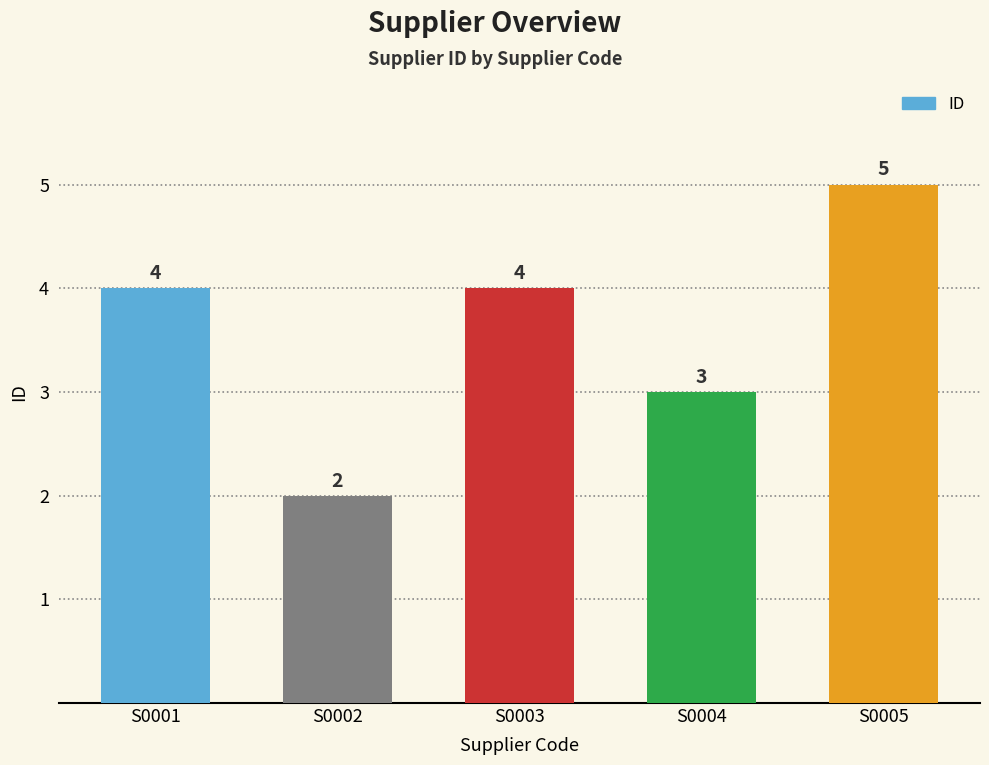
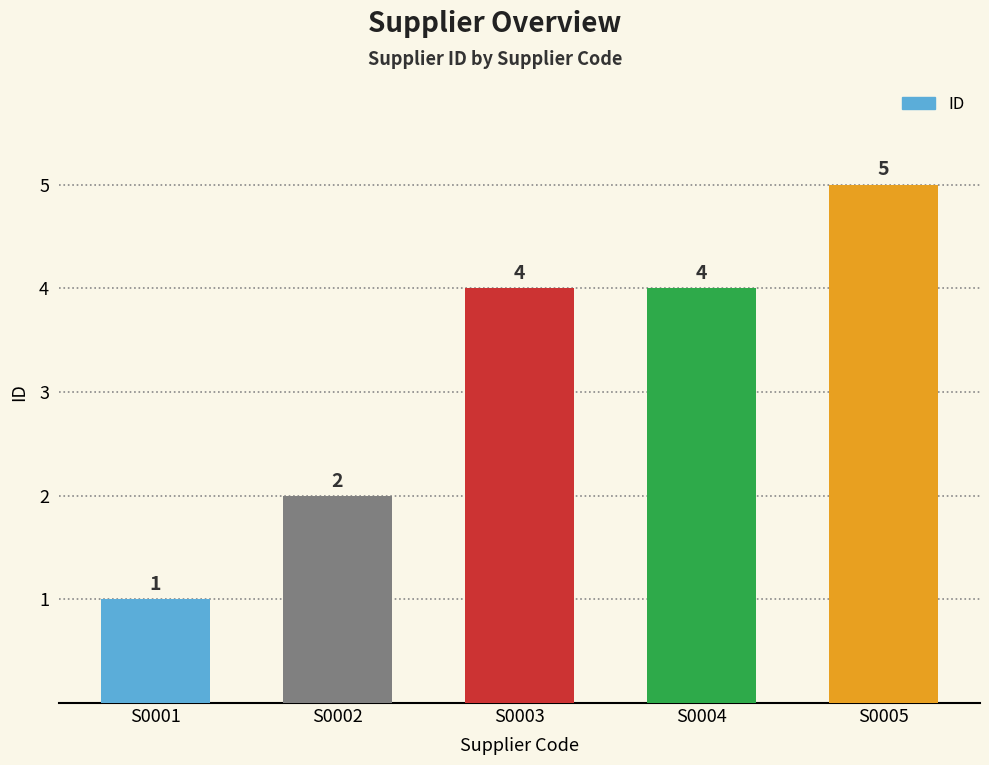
  {
-   "S0001": 4,
+   "S0001": 1,
    "S0002": 2,
    "S0003": 4,
-   "S0004": 3,
+   "S0004": 4,
    "S0005": 5
  }
